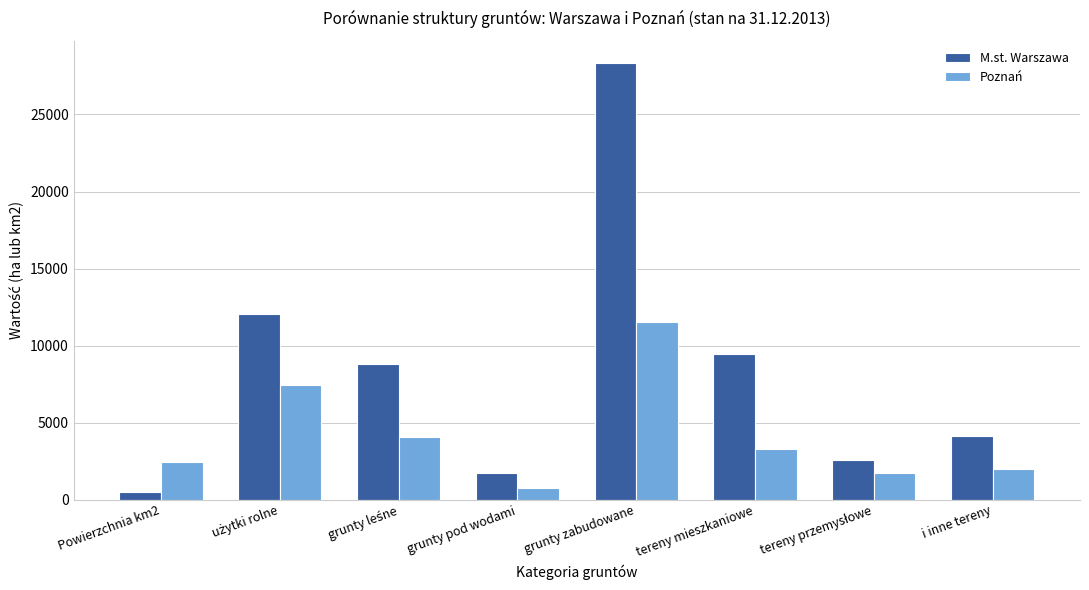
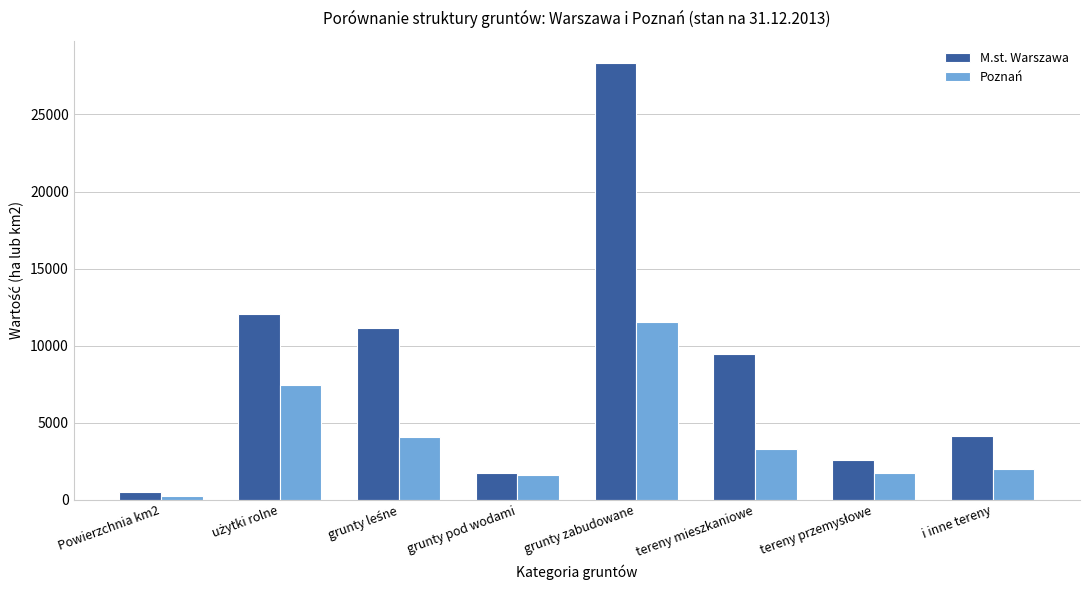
  {
    "M.st. Warszawa": {
      "Powierzchnia km2": 500,
      "użytki rolne": 12100,
-     "grunty leśne": 8800,
+     "grunty leśne": 11200,
      "grunty pod wodami": 1700,
      "grunty zabudowane": 28400,
      "tereny mieszkaniowe": 9400,
      "tereny przemysłowe": 2600,
      "i inne tereny": 4100
    },
    "Poznań": {
-     "Powierzchnia km2": 2400,
+     "Powierzchnia km2": 300,
      "użytki rolne": 7400,
      "grunty leśne": 4000,
-     "grunty pod wodami": 700,
+     "grunty pod wodami": 1600,
      "grunty zabudowane": 11500,
      "tereny mieszkaniowe": 3300,
      "tereny przemysłowe": 1700,
      "i inne tereny": 2000
    }
  }
